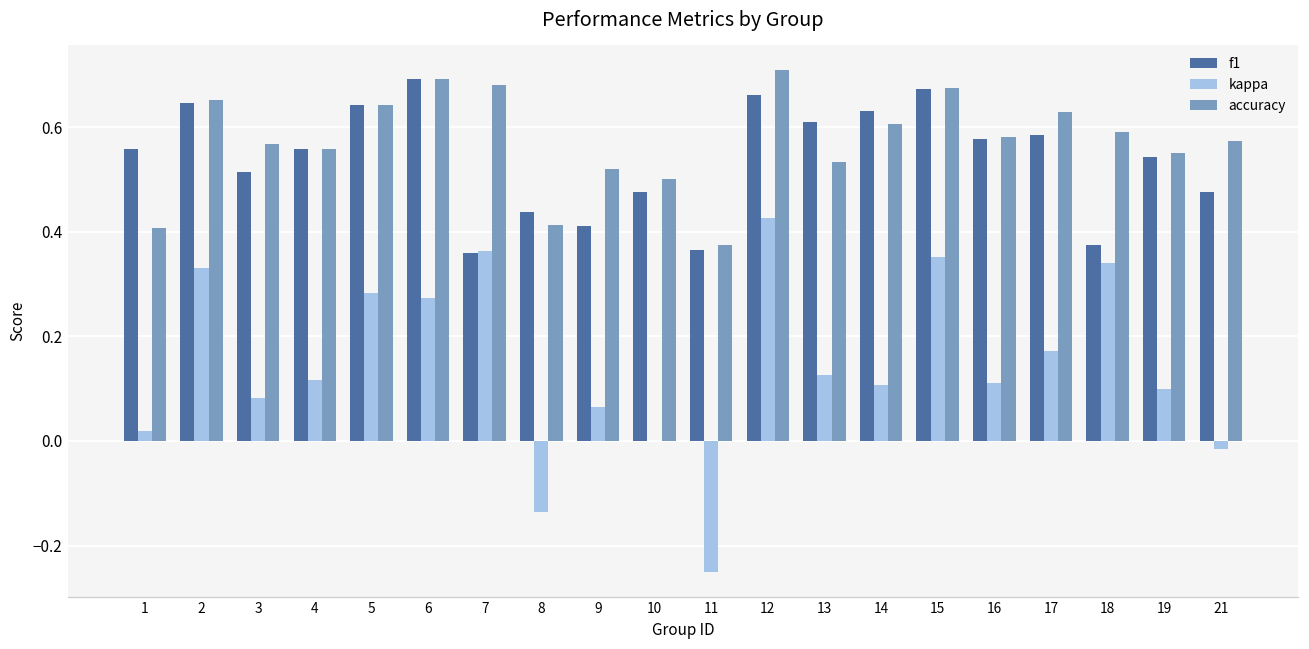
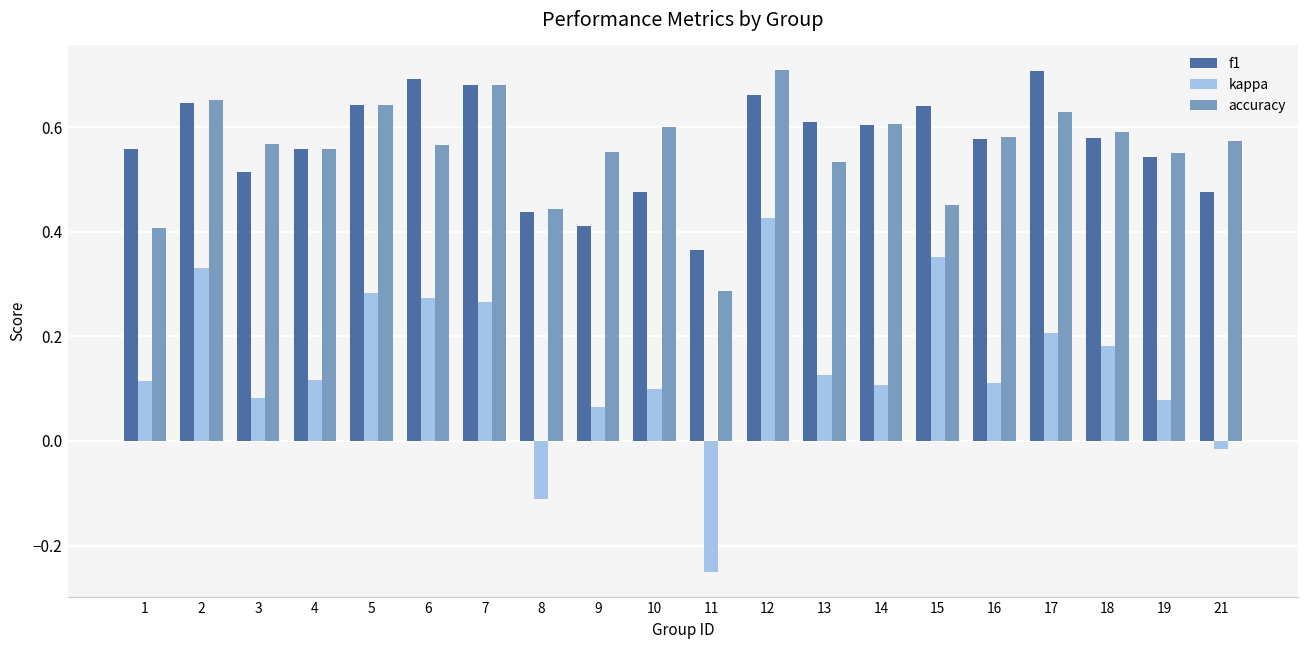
  {
    "f1": {
      "1": 0.56,
      "2": 0.65,
      "3": 0.52,
      "4": 0.56,
      "5": 0.64,
      "6": 0.69,
-     "7": 0.36,
+     "7": 0.68,
      "8": 0.44,
      "9": 0.41,
      "10": 0.48,
      "11": 0.37,
      "12": 0.66,
      "13": 0.61,
-     "14": 0.63,
-     "15": 0.67,
+     "14": 0.60,
+     "15": 0.64,
      "16": 0.58,
-     "17": 0.59,
-     "18": 0.38,
+     "17": 0.71,
+     "18": 0.58,
      "19": 0.54,
      "21": 0.48
    },
    "kappa": {
-     "1": 0.02,
+     "1": 0.11,
      "2": 0.33,
      "3": 0.08,
      "4": 0.12,
      "5": 0.28,
      "6": 0.27,
-     "7": 0.36,
-     "8": -0.14,
+     "7": 0.27,
+     "8": -0.11,
      "9": 0.07,
-     "10": 0.0,
+     "10": 0.1,
      "11": -0.25,
      "12": 0.43,
      "13": 0.13,
      "14": 0.11,
      "15": 0.35,
      "16": 0.11,
-     "17": 0.17,
-     "18": 0.34,
-     "19": 0.10,
+     "17": 0.21,
+     "18": 0.18,
+     "19": 0.08,
      "21": -0.02
    },
    "accuracy": {
      "1": 0.41,
      "2": 0.65,
      "3": 0.57,
      "4": 0.56,
      "5": 0.64,
-     "6": 0.69,
+     "6": 0.57,
      "7": 0.68,
-     "8": 0.41,
-     "9": 0.52,
-     "10": 0.5,
-     "11": 0.38,
+     "8": 0.44,
+     "9": 0.55,
+     "10": 0.6,
+     "11": 0.29,
      "12": 0.71,
      "13": 0.53,
      "14": 0.61,
-     "15": 0.67,
+     "15": 0.45,
      "16": 0.58,
      "17": 0.63,
      "18": 0.59,
      "19": 0.55,
      "21": 0.57
    }
  }
